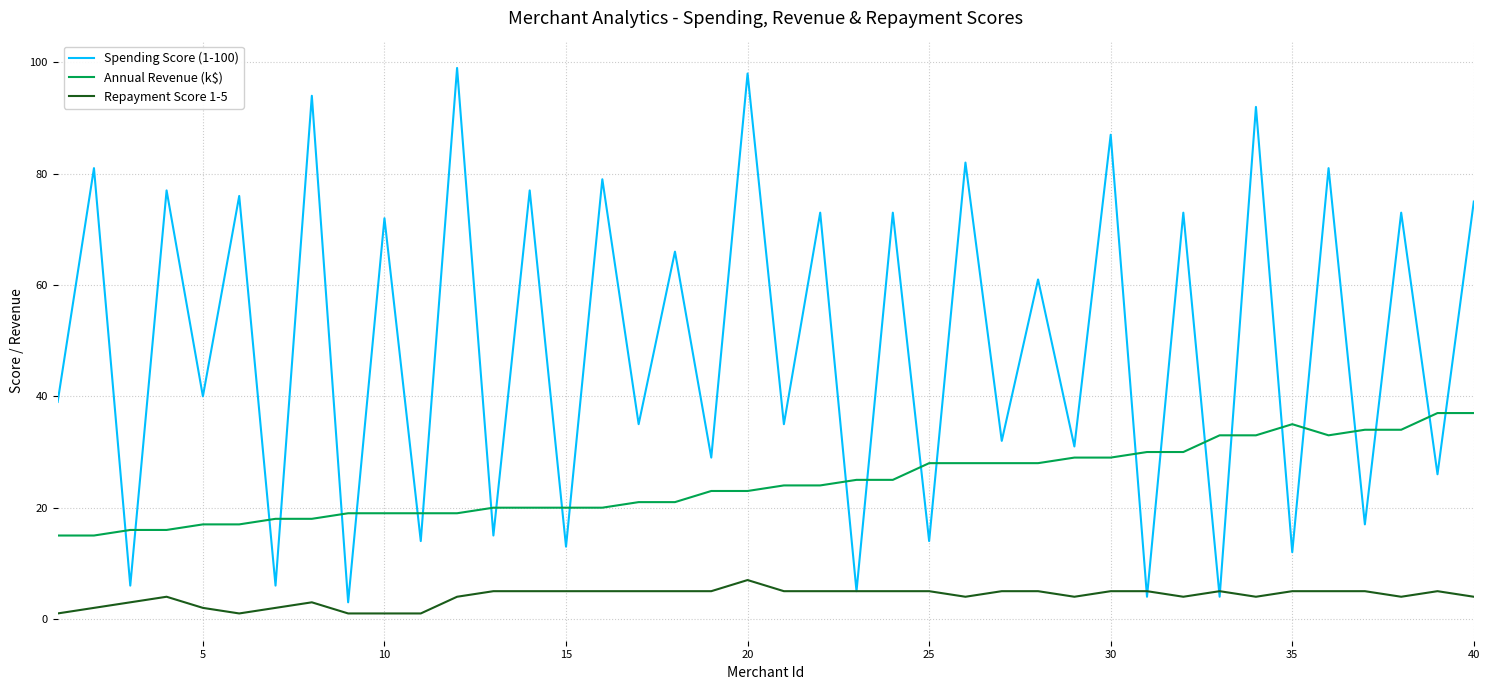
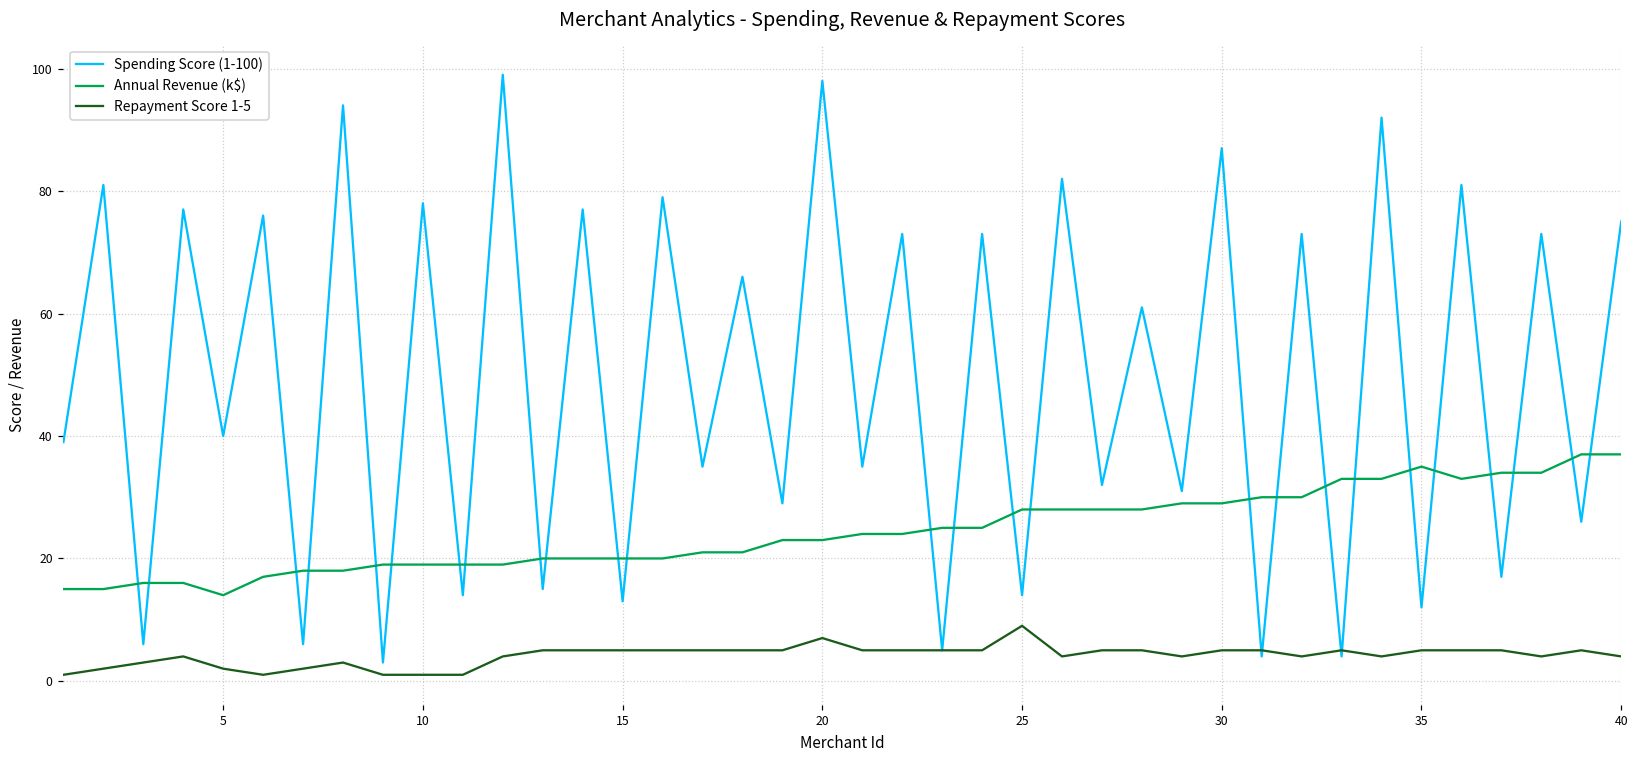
  {
    "Spending Score (1-100)": {
      "5": 40,
-     "10": 72,
+     "10": 78,
      "15": 13,
      "20": 98,
      "25": 14,
      "30": 87,
      "35": 12,
      "40": 75
    },
    "Annual Revenue (k$)": {
-     "5": 17,
+     "5": 14,
      "10": 19,
      "15": 20,
      "20": 23,
      "25": 28,
      "30": 29,
      "35": 35,
      "40": 37
    },
    "Repayment Score 1-5": {
      "5": 2,
      "10": 1,
      "15": 5,
      "20": 7,
-     "25": 5,
+     "25": 9,
      "30": 5,
      "35": 5,
      "40": 4
    }
  }
